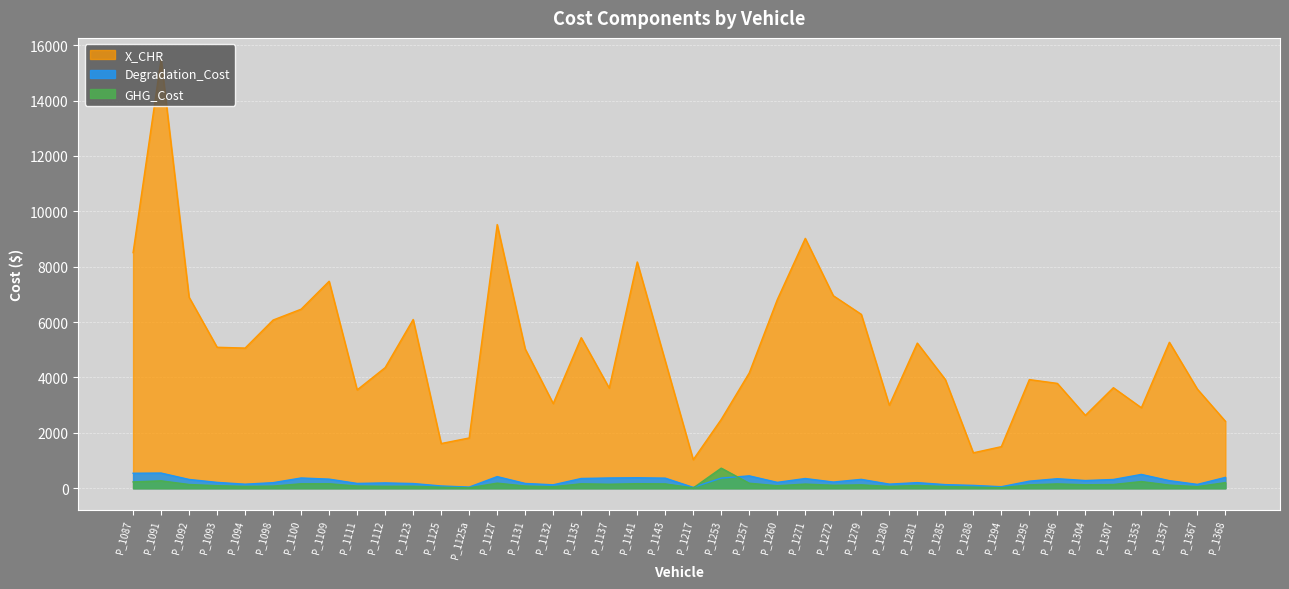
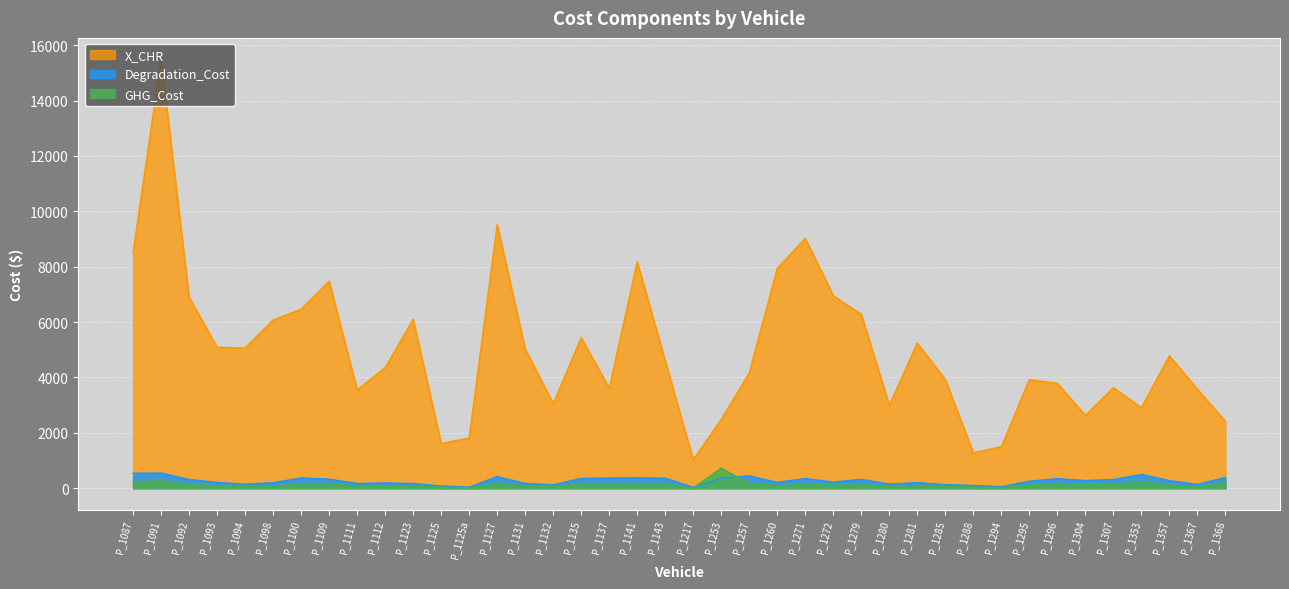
  {
    "X_CHR": {
      "P_1087": 8500,
      "P_1092": 6900,
      "P_1093": 5100,
      "P_1094": 5100,
      "P_1098": 6100,
      "P_1100": 6500,
      "P_1109": 7500,
      "P_1111": 3600,
      "P_1112": 4400,
      "P_1123": 6100,
      "P_1125": 1600,
      "P_1125a": 1800,
      "P_1127": 9500,
      "P_1131": 5000,
      "P_1132": 3100,
      "P_1135": 5400,
      "P_1137": 3600,
      "P_1141": 8200,
      "P_1143": 4600,
      "P_1217": 1000,
      "P_1253": 2500,
      "P_1257": 4200,
-     "P_1260": 6800,
+     "P_1260": 7900,
      "P_1271": 9000,
      "P_1272": 7000,
      "P_1279": 6300,
      "P_1280": 3000,
      "P_1281": 5200,
      "P_1285": 3900,
      "P_1288": 1300,
      "P_1294": 1500,
      "P_1295": 3900,
      "P_1296": 3800,
      "P_1304": 2600,
      "P_1307": 3600,
      "P_1353": 2900,
-     "P_1357": 5300,
+     "P_1357": 4800,
      "P_1367": 3600,
      "P_1368": 2400
    },
    "Degradation_Cost": {
      "P_1087": 500,
      "P_1091": 500,
      "P_1092": 300,
      "P_1093": 200,
      "P_1098": 200,
      "P_1100": 400,
      "P_1109": 300,
      "P_1111": 200,
      "P_1112": 200,
      "P_1123": 200,
      "P_1127": 400,
      "P_1131": 200,
      "P_1135": 400,
      "P_1137": 400,
      "P_1141": 400,
      "P_1143": 400,
      "P_1253": 400,
      "P_1257": 400,
      "P_1260": 200,
      "P_1271": 400,
      "P_1272": 200,
      "P_1279": 300,
      "P_1281": 200,
      "P_1295": 300,
      "P_1296": 300,
      "P_1304": 300,
      "P_1307": 300,
      "P_1353": 500,
      "P_1357": 300,
      "P_1368": 400
    },
    "GHG_Cost": {
      "P_1087": 200,
      "P_1091": 300,
      "P_1092": 100,
      "P_1093": 100,
      "P_1098": 100,
      "P_1100": 200,
      "P_1109": 200,
      "P_1111": 100,
      "P_1112": 100,
      "P_1123": 100,
      "P_1127": 200,
      "P_1131": 100,
      "P_1135": 200,
      "P_1137": 100,
      "P_1141": 200,
      "P_1143": 200,
      "P_1253": 700,
      "P_1257": 200,
      "P_1260": 100,
      "P_1271": 200,
      "P_1272": 100,
      "P_1279": 100,
      "P_1281": 100,
      "P_1295": 100,
      "P_1296": 200,
      "P_1304": 100,
      "P_1307": 100,
      "P_1353": 200,
      "P_1357": 100,
      "P_1368": 200
    }
  }
